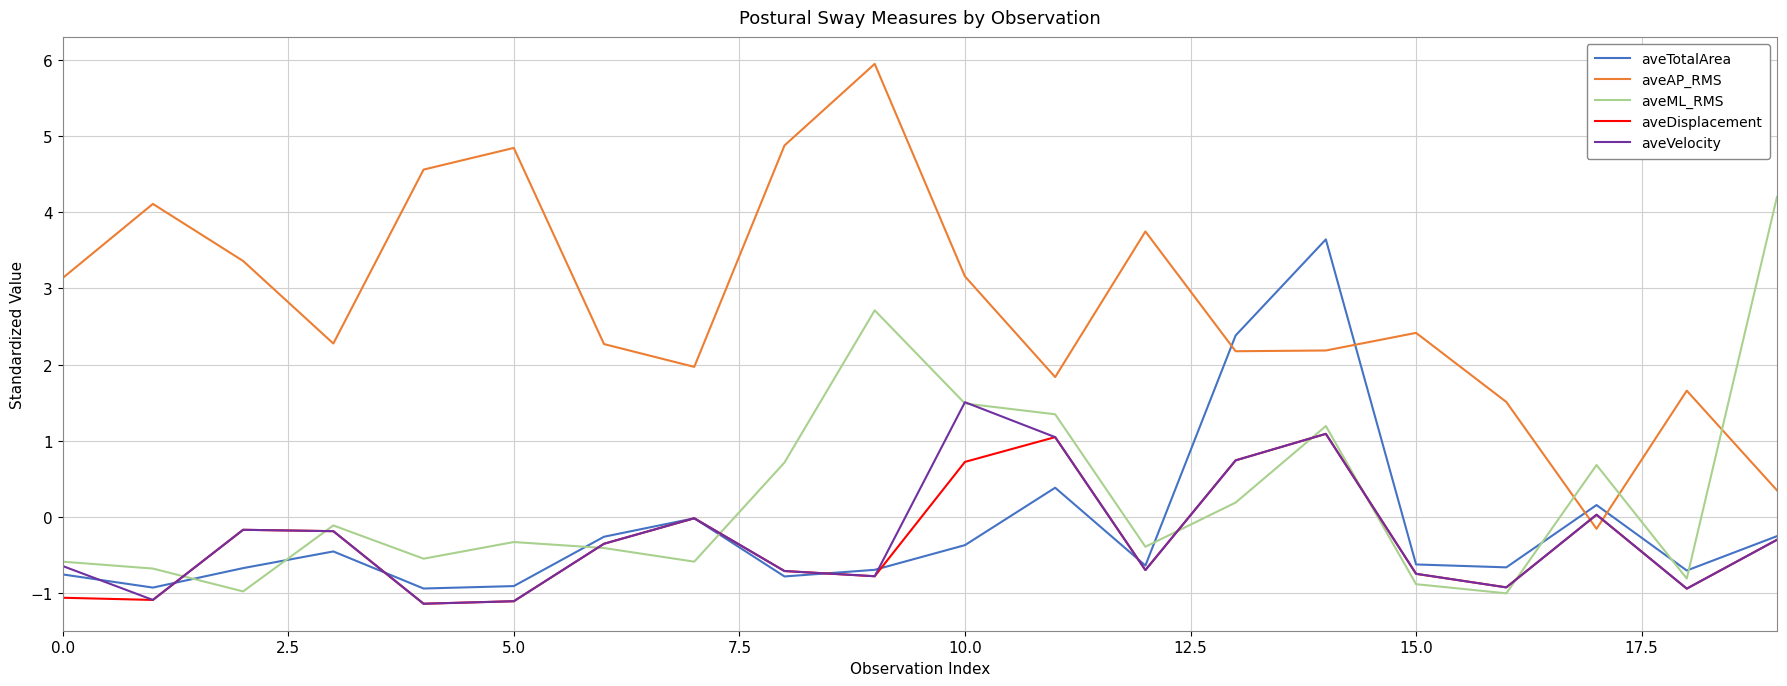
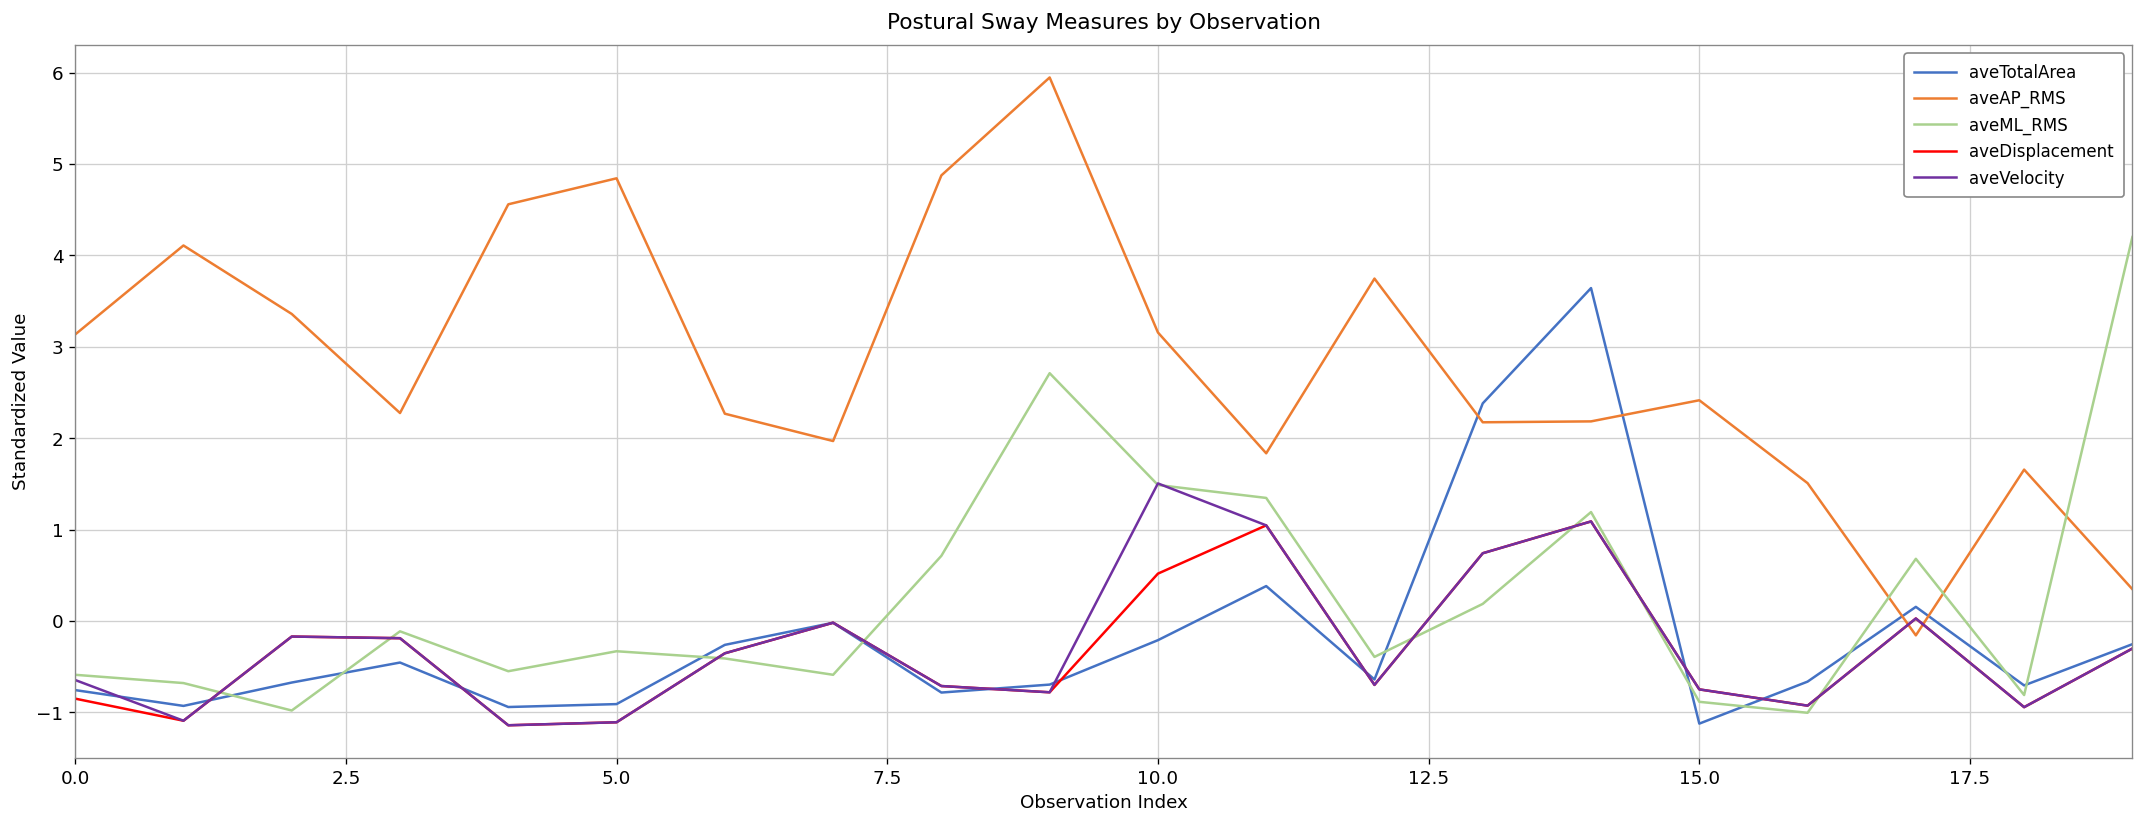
  {
    "aveTotalArea": {
      "0.0": -0.8,
      "5.0": -0.9,
-     "10.0": -0.4,
-     "15.0": -0.6
+     "10.0": -0.2,
+     "15.0": -1.1
    },
    "aveAP_RMS": {
      "0.0": 3.1,
      "5.0": 4.8,
      "10.0": 3.2,
      "15.0": 2.4
    },
    "aveML_RMS": {
      "0.0": -0.6,
      "5.0": -0.3,
      "15.0": -0.9
    },
    "aveDisplacement": {
-     "0.0": -1.1,
-     "10.0": 0.7
+     "0.0": -0.8,
+     "10.0": 0.5
    },
    "aveVelocity": {
      "0.0": -0.6
    }
  }
